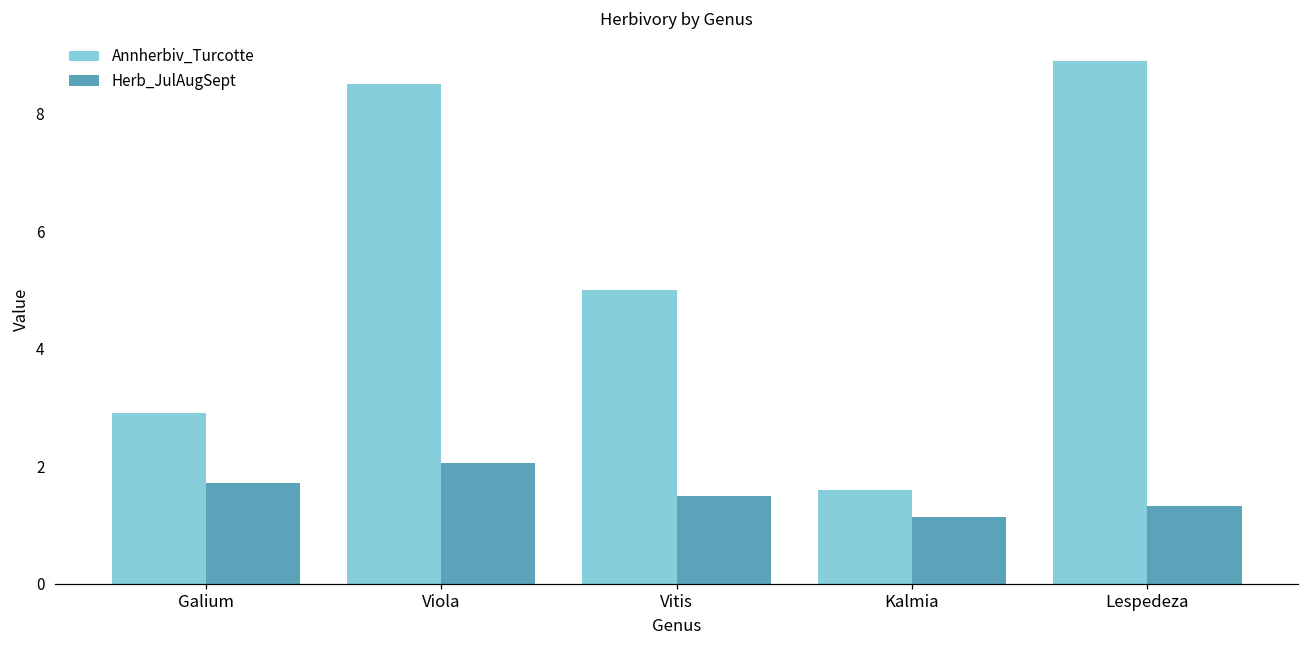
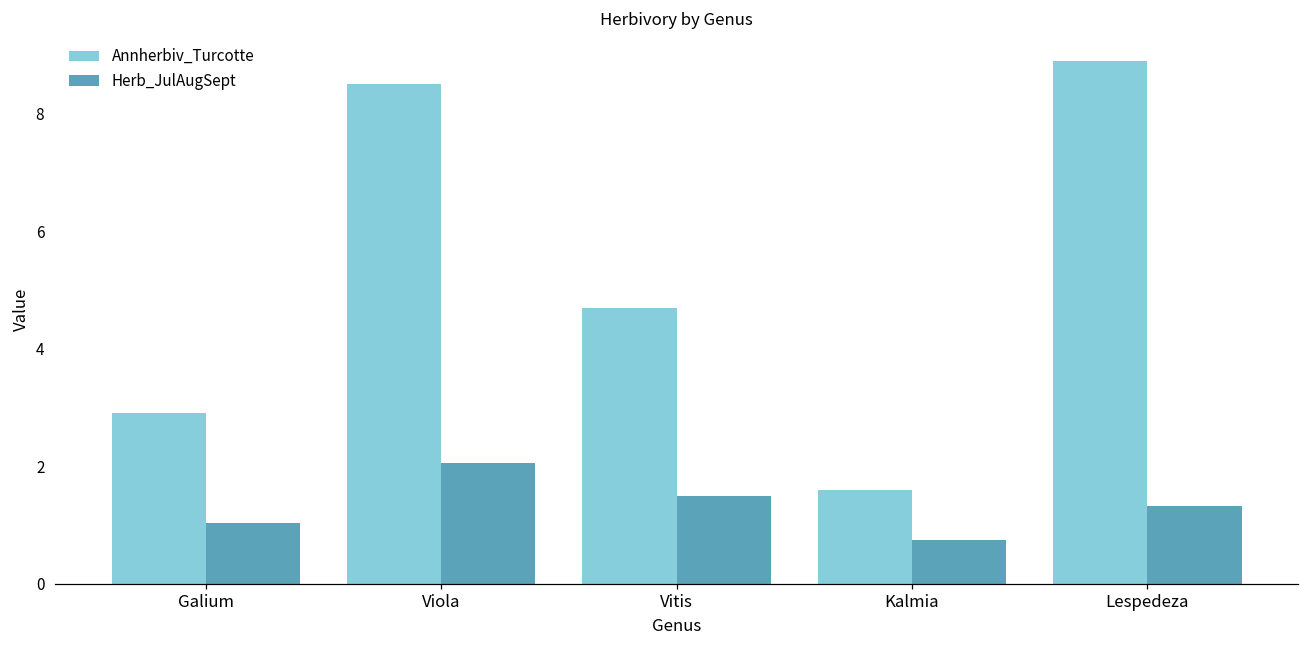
  {
    "Annherbiv_Turcotte": {
      "Galium": 2.9,
      "Viola": 8.5,
-     "Vitis": 5.0,
+     "Vitis": 4.7,
      "Kalmia": 1.6,
      "Lespedeza": 8.9
    },
    "Herb_JulAugSept": {
-     "Galium": 1.7,
+     "Galium": 1.0,
      "Viola": 2.1,
      "Vitis": 1.5,
-     "Kalmia": 1.1,
+     "Kalmia": 0.8,
      "Lespedeza": 1.3
    }
  }
